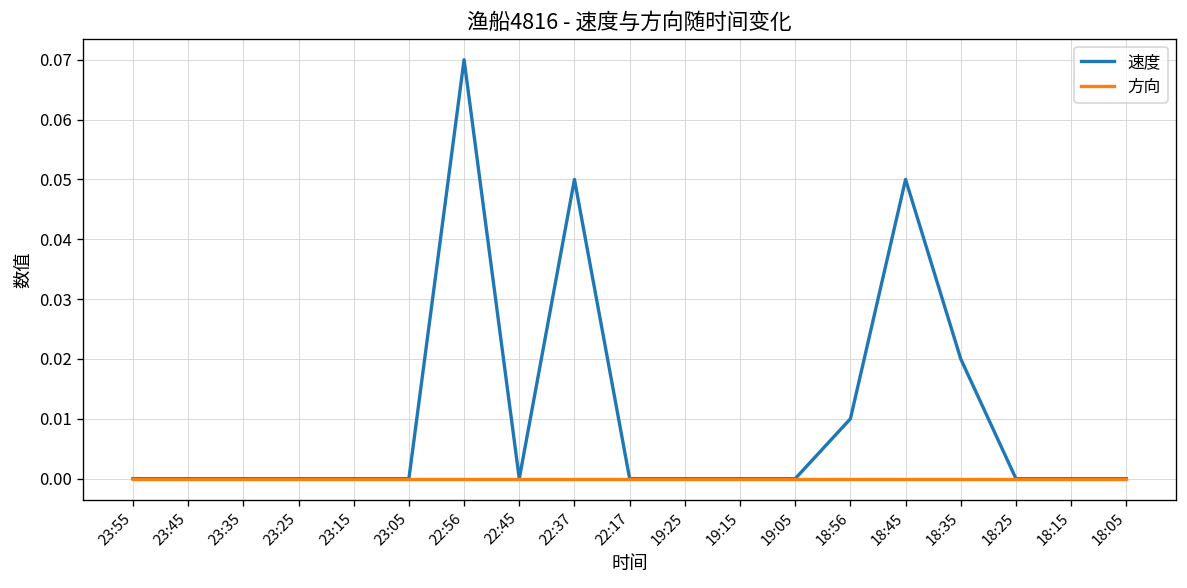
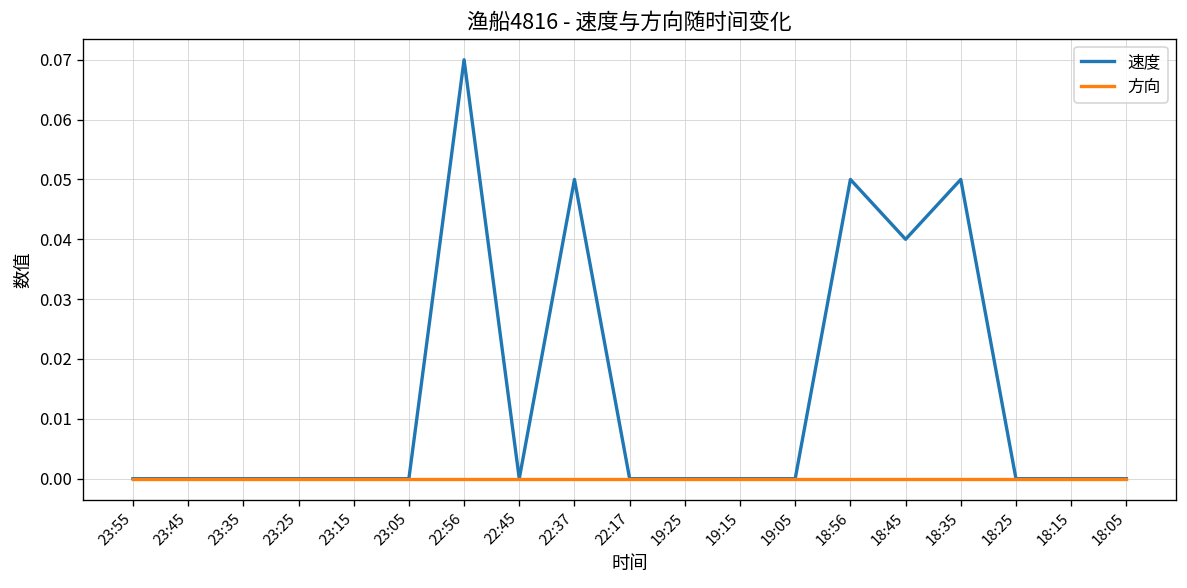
  {
    "速度": {
      "22:56": 0.07,
      "22:37": 0.05,
-     "18:56": 0.01,
-     "18:45": 0.05,
-     "18:35": 0.02
+     "18:56": 0.05,
+     "18:45": 0.04,
+     "18:35": 0.05
    },
    "方向": {
      "22:56": 0.00,
      "22:37": 0.00,
      "18:56": 0.00,
      "18:45": 0.00,
      "18:35": 0.00
    }
  }
